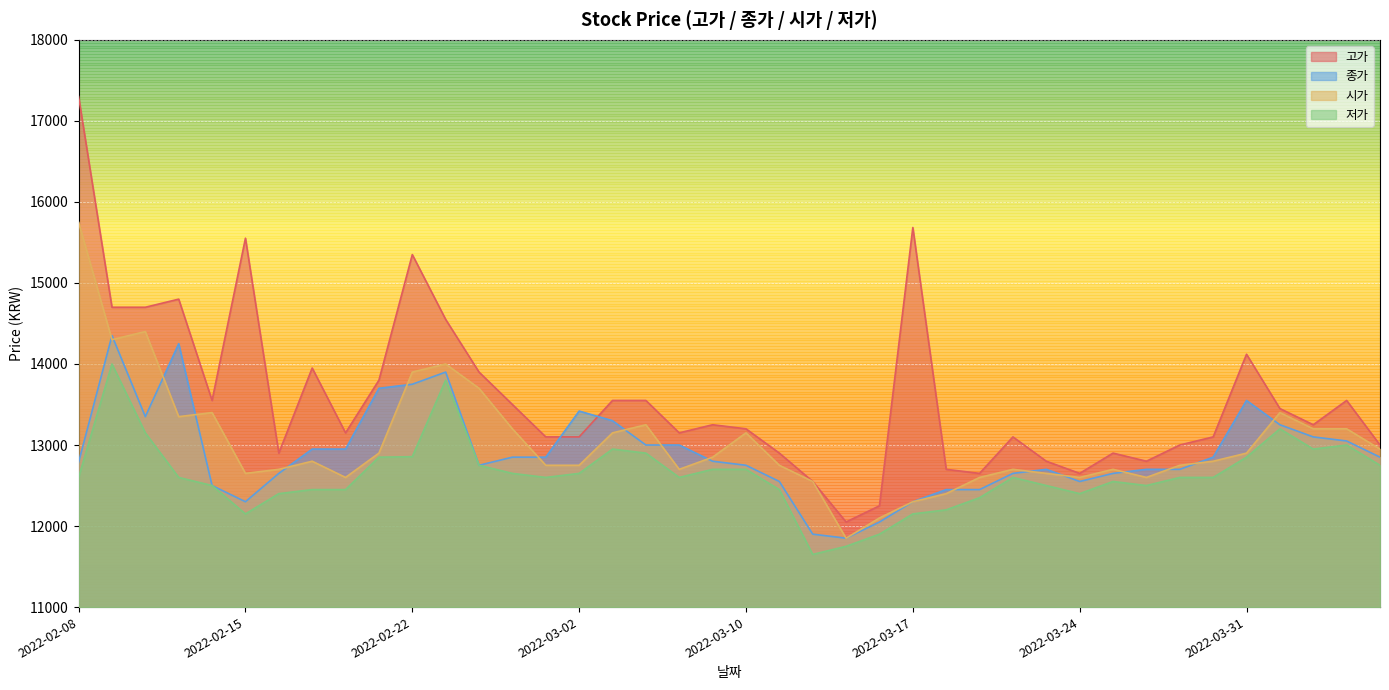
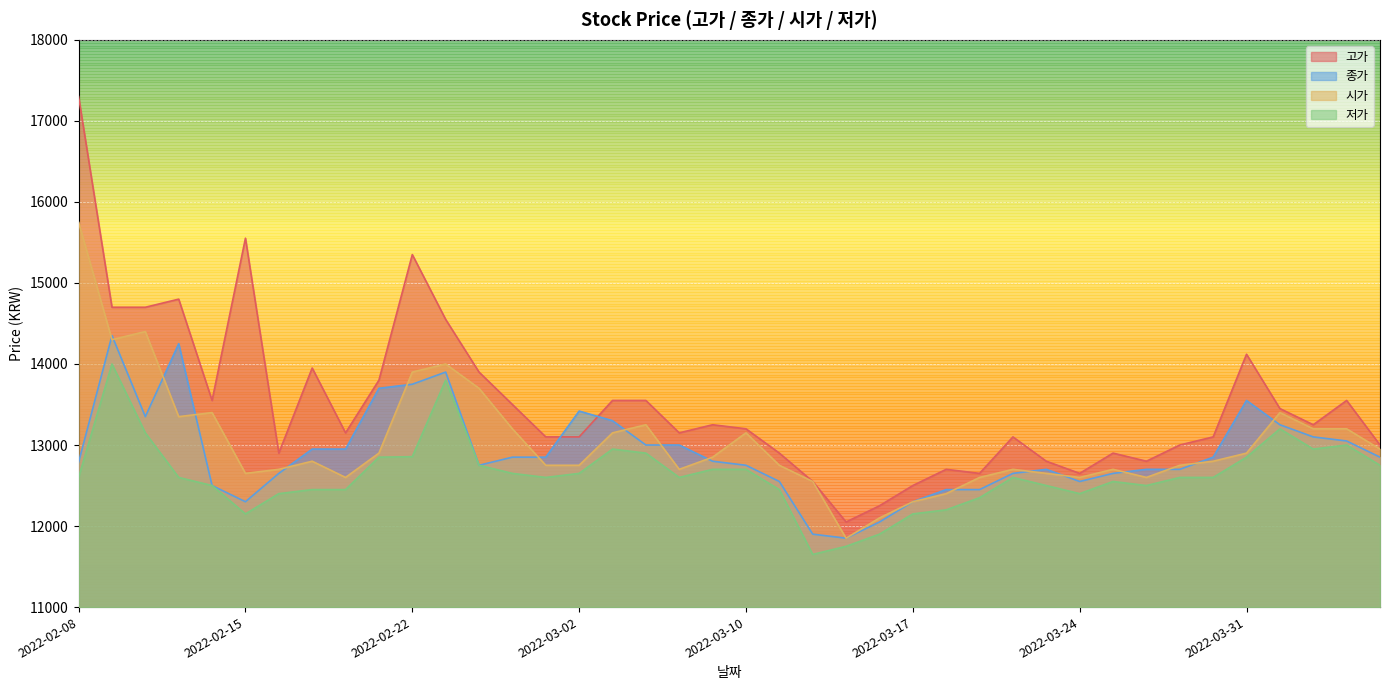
  {
    "고가": {
      "2022-02-08": 17300,
      "2022-02-15": 15600,
      "2022-02-22": 15400,
      "2022-03-02": 13100,
      "2022-03-10": 13200,
-     "2022-03-17": 15700,
+     "2022-03-17": 12500,
      "2022-03-24": 12700,
      "2022-03-31": 14100
    },
    "종가": {
      "2022-02-08": 12800,
      "2022-02-15": 12300,
      "2022-02-22": 13800,
      "2022-03-02": 13400,
      "2022-03-10": 12800,
      "2022-03-24": 12600,
      "2022-03-31": 13600
    },
    "시가": {
      "2022-02-08": 15800,
      "2022-02-15": 12700,
      "2022-02-22": 13900,
      "2022-03-02": 12800,
      "2022-03-10": 13200,
      "2022-03-24": 12600,
      "2022-03-31": 12900
    },
    "저가": {
      "2022-02-08": 12600,
      "2022-02-15": 12200,
      "2022-02-22": 12900,
      "2022-03-02": 12700,
      "2022-03-10": 12700,
      "2022-03-17": 12200,
      "2022-03-24": 12400,
      "2022-03-31": 12900
    }
  }
